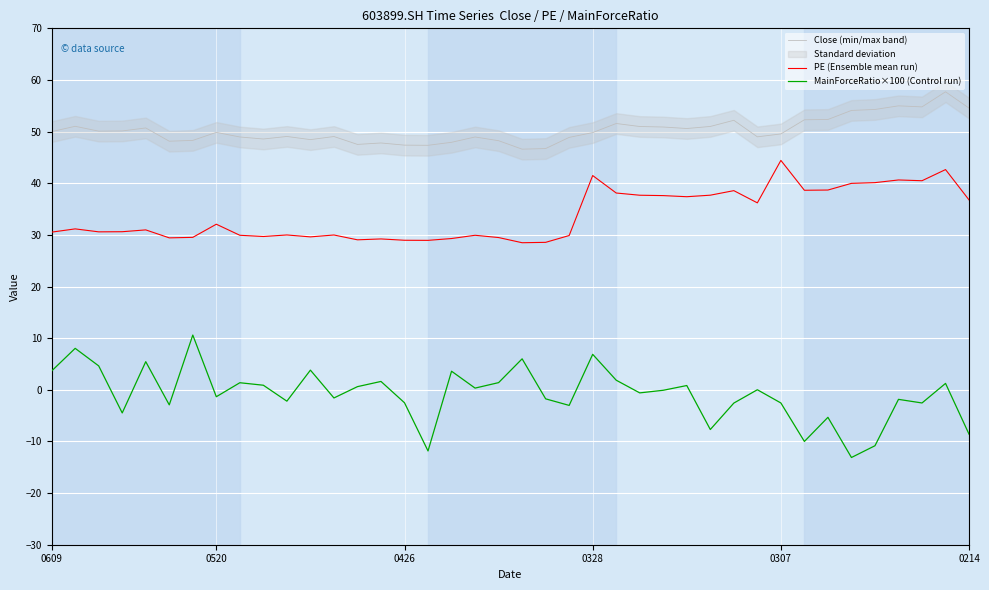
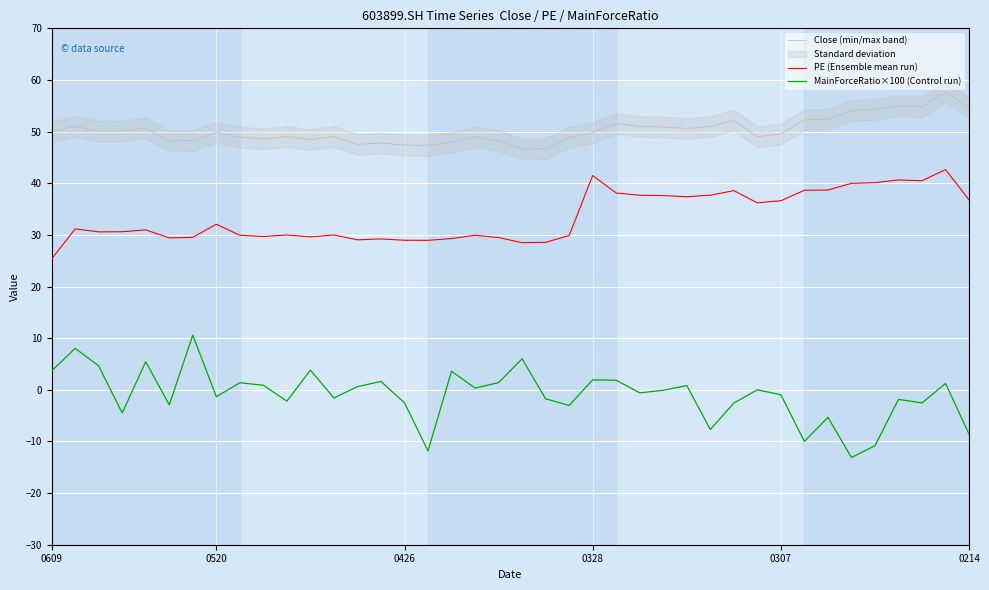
  {
    "PE (Ensemble mean run)": {
-     "0609": 31,
+     "0609": 25,
      "0520": 32,
      "0426": 29,
      "0328": 41,
-     "0307": 44,
+     "0307": 37,
      "0214": 37
    },
    "MainForceRatio×100 (Control run)": {
      "0609": 4,
      "0520": -1,
      "0426": -3,
-     "0328": 7,
-     "0307": -3,
+     "0328": 2,
+     "0307": -1,
      "0214": -9
    }
  }
